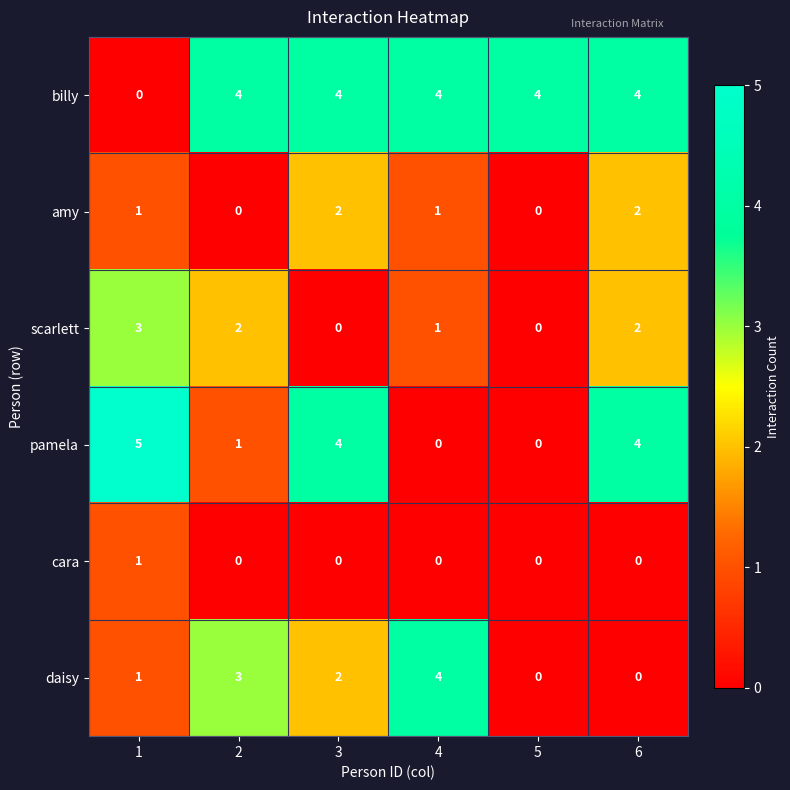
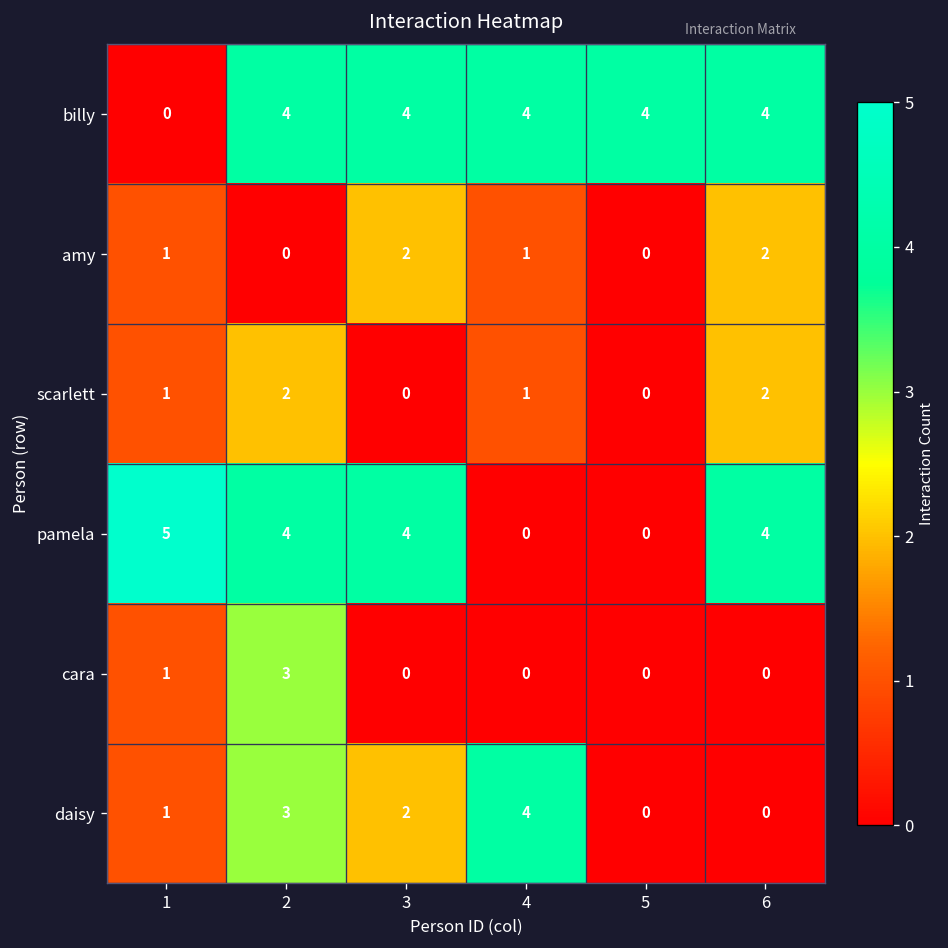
  {
    "billy": {
      "1": 0,
      "2": 4,
      "3": 4,
      "4": 4,
      "5": 4,
      "6": 4
    },
    "amy": {
      "1": 1,
      "2": 0,
      "3": 2,
      "4": 1,
      "5": 0,
      "6": 2
    },
    "scarlett": {
-     "1": 3,
+     "1": 1,
      "2": 2,
      "3": 0,
      "4": 1,
      "5": 0,
      "6": 2
    },
    "pamela": {
      "1": 5,
-     "2": 1,
+     "2": 4,
      "3": 4,
      "4": 0,
      "5": 0,
      "6": 4
    },
    "cara": {
      "1": 1,
-     "2": 0,
+     "2": 3,
      "3": 0,
      "4": 0,
      "5": 0,
      "6": 0
    },
    "daisy": {
      "1": 1,
      "2": 3,
      "3": 2,
      "4": 4,
      "5": 0,
      "6": 0
    }
  }
